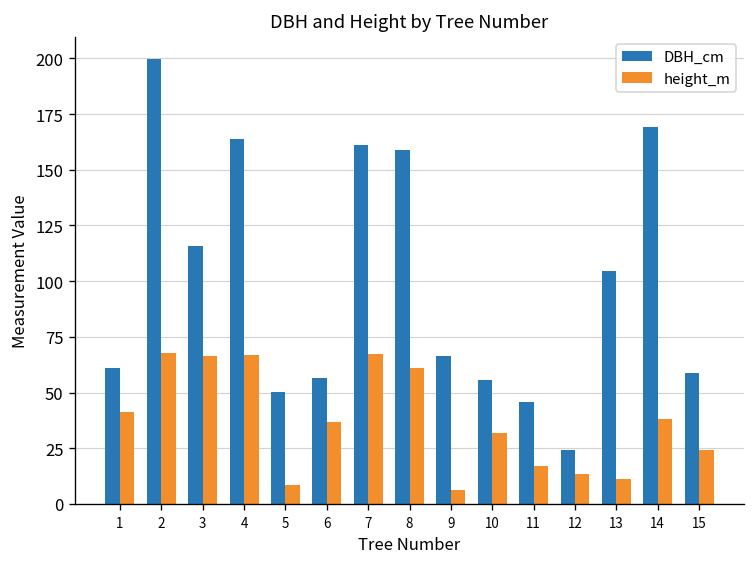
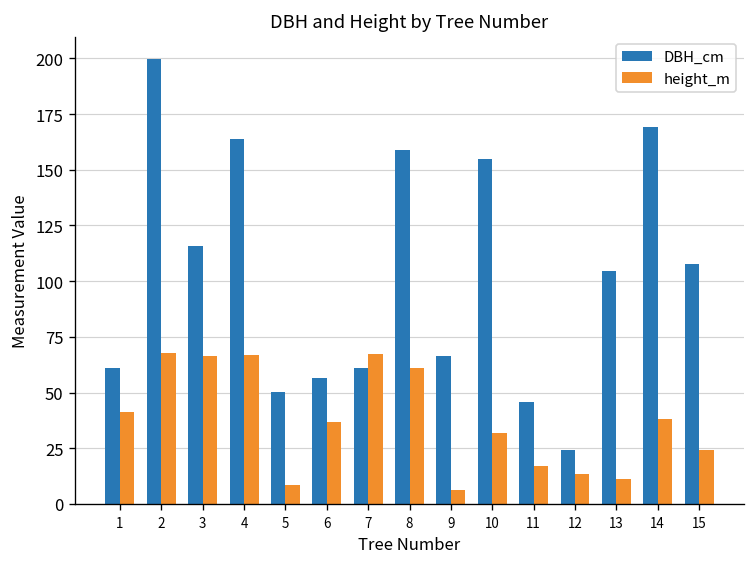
  {
    "DBH_cm": {
      "1": 61,
      "2": 200,
      "3": 116,
      "4": 164,
      "5": 50,
      "6": 56,
-     "7": 161,
+     "7": 61,
      "8": 159,
      "9": 66,
-     "10": 56,
+     "10": 155,
      "11": 46,
      "12": 24,
      "13": 105,
      "14": 169,
-     "15": 59
+     "15": 108
    },
    "height_m": {
      "1": 41,
      "2": 68,
      "3": 66,
      "4": 67,
      "5": 9,
      "6": 37,
      "7": 67,
      "8": 61,
      "9": 6,
      "10": 32,
      "11": 17,
      "12": 13,
      "13": 11,
      "14": 38,
      "15": 24
    }
  }
